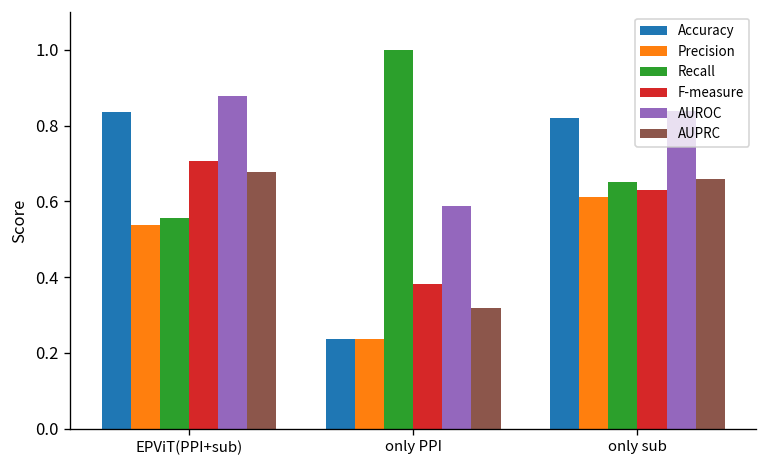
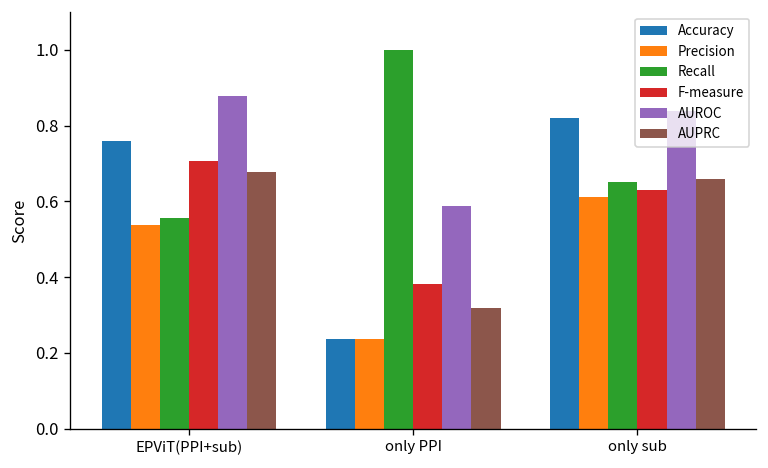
  {
    "Accuracy": {
-     "EPViT(PPI+sub)": 0.84,
+     "EPViT(PPI+sub)": 0.76,
      "only PPI": 0.24,
      "only sub": 0.82
    },
    "Precision": {
      "EPViT(PPI+sub)": 0.54,
      "only PPI": 0.24,
      "only sub": 0.61
    },
    "Recall": {
      "EPViT(PPI+sub)": 0.56,
      "only PPI": 1.00,
      "only sub": 0.65
    },
    "F-measure": {
      "EPViT(PPI+sub)": 0.71,
      "only PPI": 0.38,
      "only sub": 0.63
    },
    "AUROC": {
      "EPViT(PPI+sub)": 0.88,
      "only PPI": 0.59
    },
    "AUPRC": {
      "EPViT(PPI+sub)": 0.68,
      "only PPI": 0.32,
      "only sub": 0.66
    }
  }
